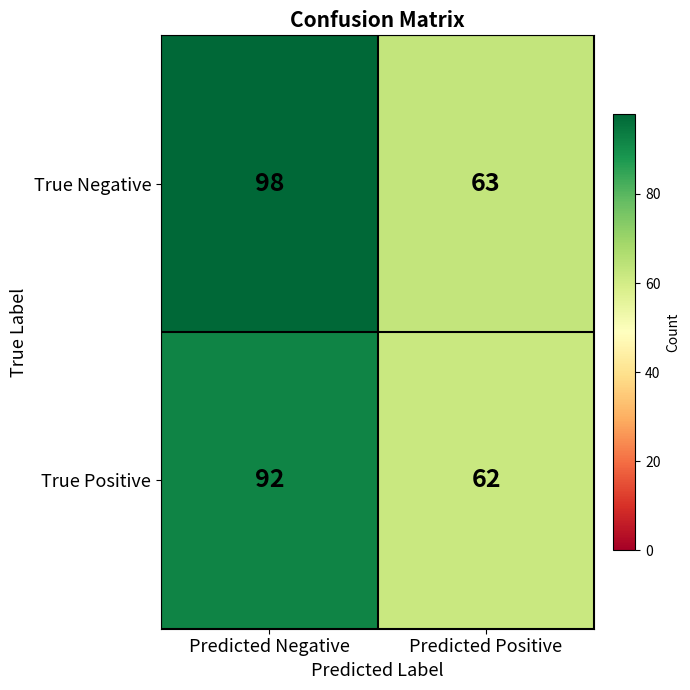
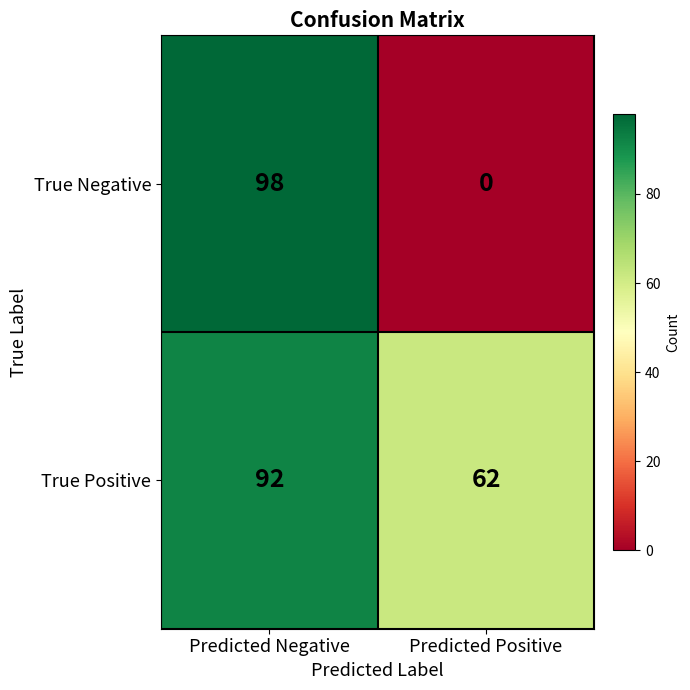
  {
    "True Negative": {
      "Predicted Negative": 98,
-     "Predicted Positive": 63
+     "Predicted Positive": 0
    },
    "True Positive": {
      "Predicted Negative": 92,
      "Predicted Positive": 62
    }
  }
